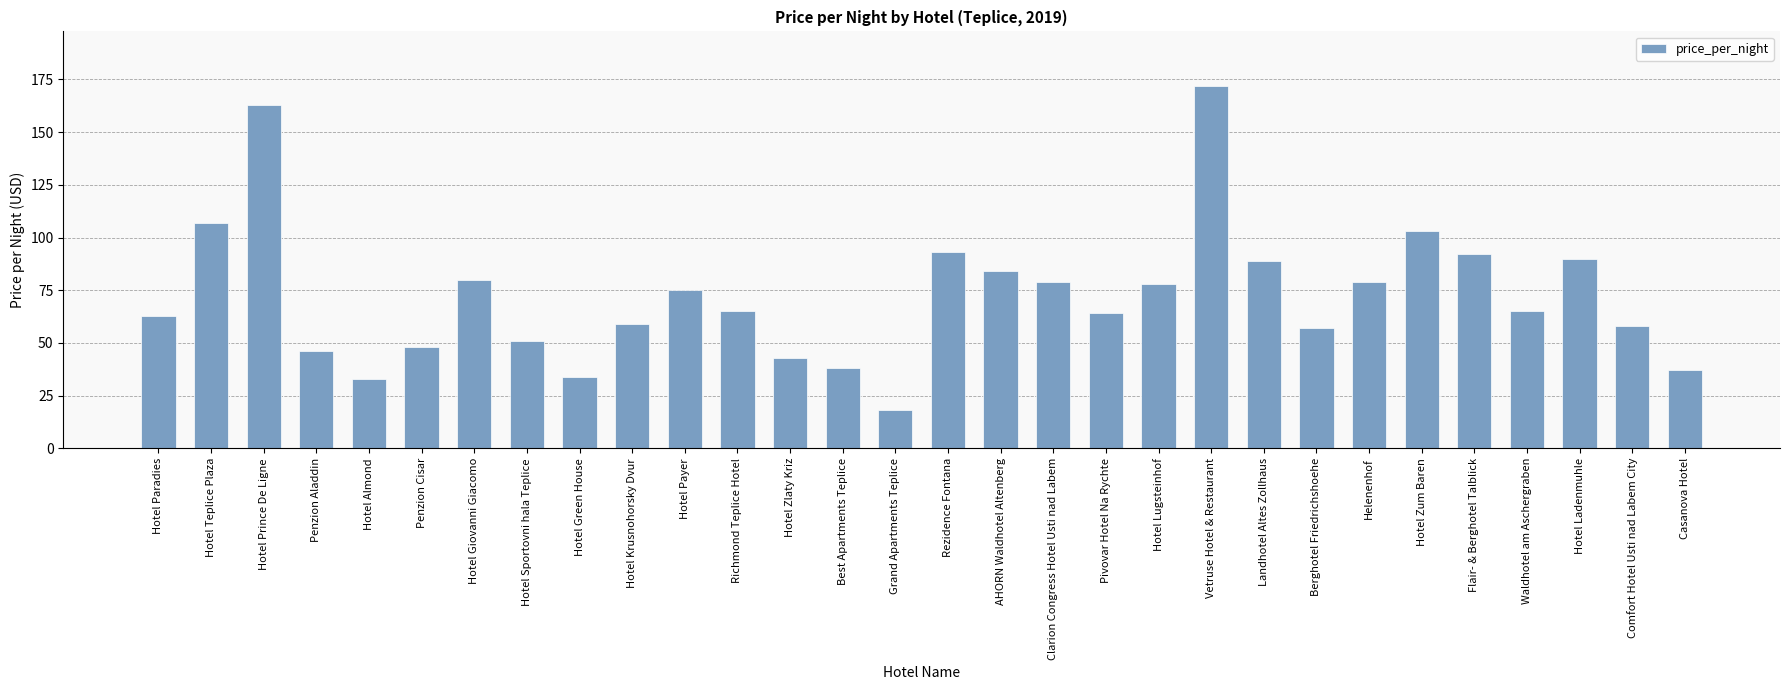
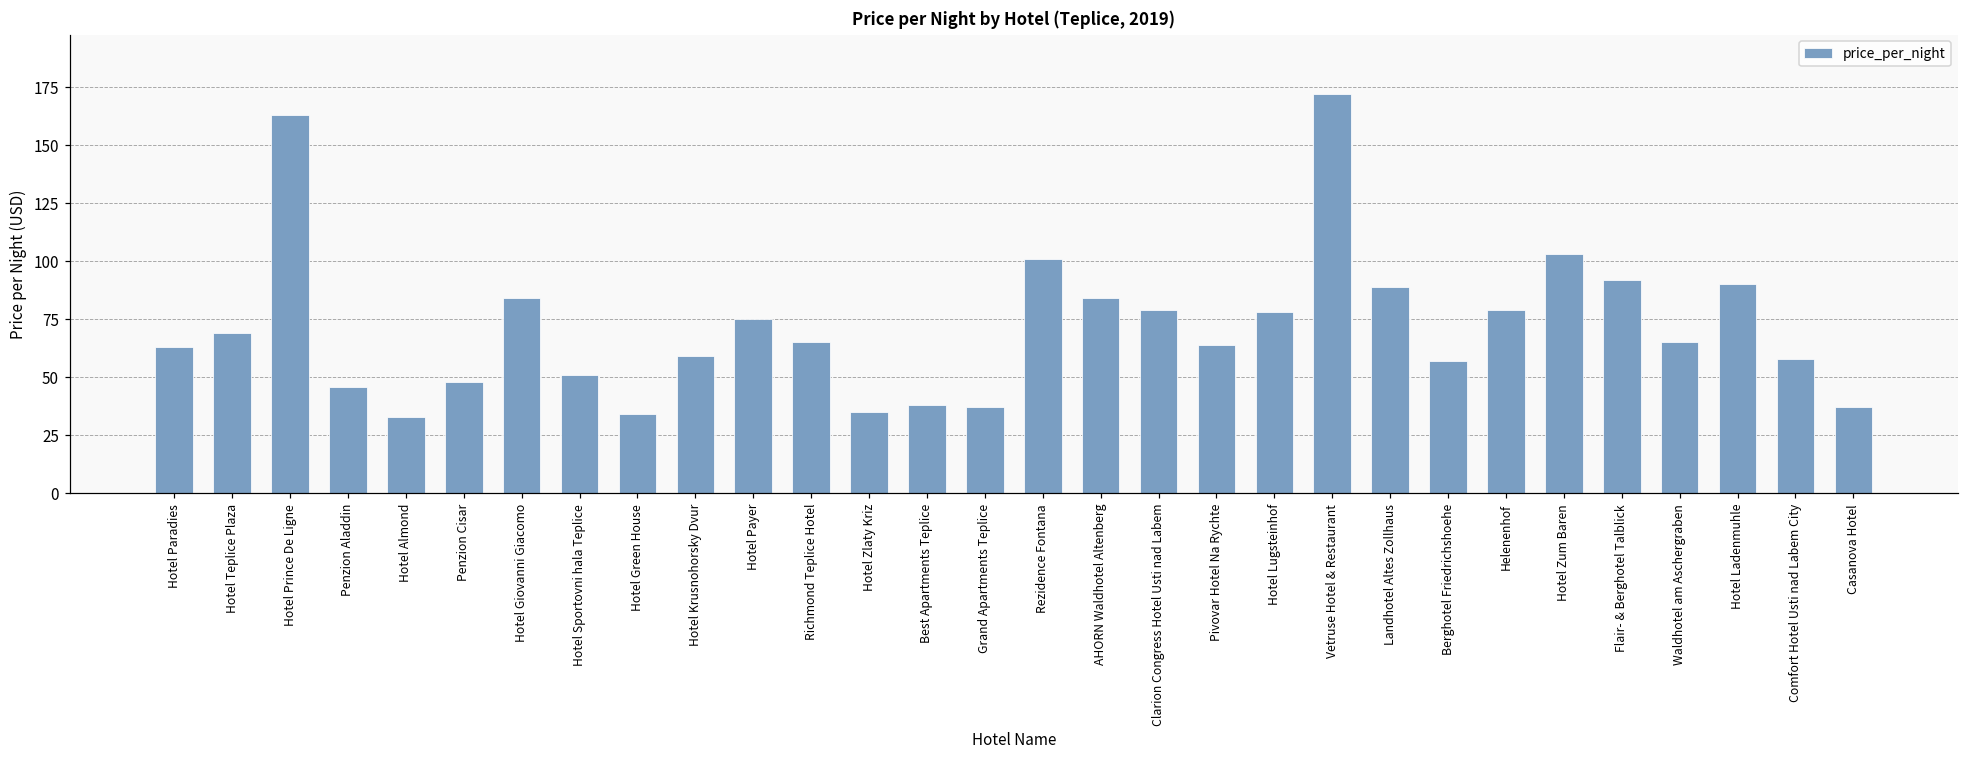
  {
    "Hotel Paradies": 63,
-   "Hotel Teplice Plaza": 107,
+   "Hotel Teplice Plaza": 69,
    "Hotel Prince De Ligne": 163,
    "Penzion Aladdin": 46,
    "Hotel Almond": 33,
    "Penzion Cisar": 48,
-   "Hotel Giovanni Giacomo": 80,
+   "Hotel Giovanni Giacomo": 84,
    "Hotel Sportovni hala Teplice": 51,
    "Hotel Green House": 34,
    "Hotel Krusnohorsky Dvur": 59,
    "Hotel Payer": 75,
    "Richmond Teplice Hotel": 65,
-   "Hotel Zlaty Kriz": 43,
+   "Hotel Zlaty Kriz": 35,
    "Best Apartments Teplice": 38,
-   "Grand Apartments Teplice": 18,
-   "Rezidence Fontana": 93,
+   "Grand Apartments Teplice": 37,
+   "Rezidence Fontana": 101,
    "AHORN Waldhotel Altenberg": 84,
    "Clarion Congress Hotel Usti nad Labem": 79,
    "Pivovar Hotel Na Rychte": 64,
    "Hotel Lugsteinhof": 78,
    "Vetruse Hotel & Restaurant": 172,
    "Landhotel Altes Zollhaus": 89,
    "Berghotel Friedrichshoehe": 57,
    "Helenenhof": 79,
    "Hotel Zum Baren": 103,
    "Flair- & Berghotel Talblick": 92,
    "Waldhotel am Aschergraben": 65,
    "Hotel Ladenmuhle": 90,
    "Comfort Hotel Usti nad Labem City": 58,
    "Casanova Hotel": 37
  }
